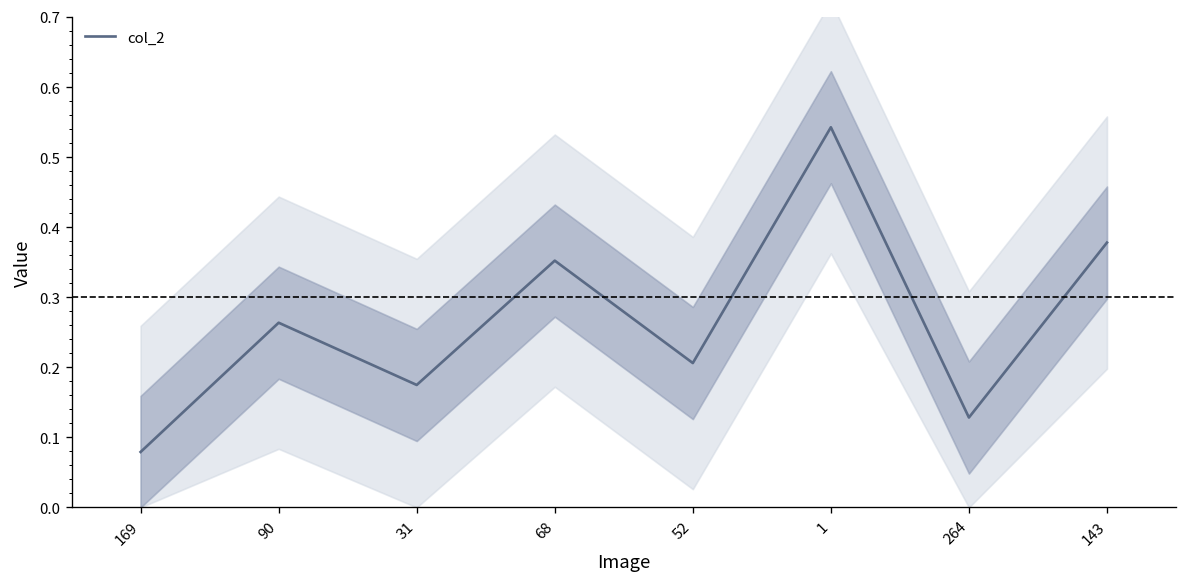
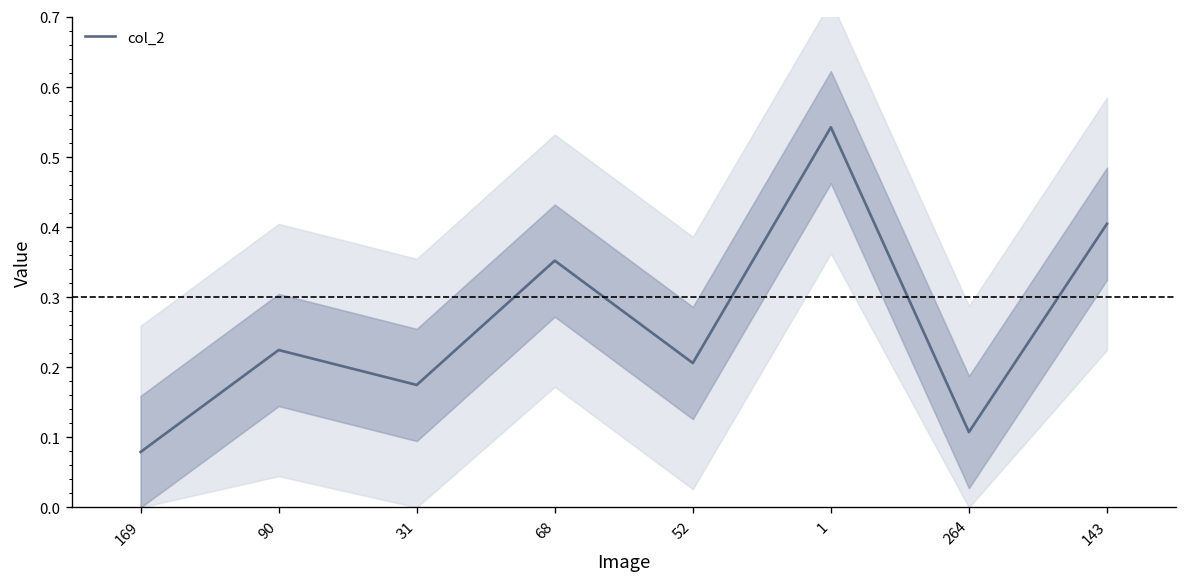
  {
    "col_2": {
      "169": 0.08,
-     "90": 0.26,
+     "90": 0.22,
      "31": 0.17,
      "68": 0.35,
      "52": 0.21,
      "1": 0.54,
-     "264": 0.13,
-     "143": 0.38
+     "264": 0.11,
+     "143": 0.40
    }
  }
